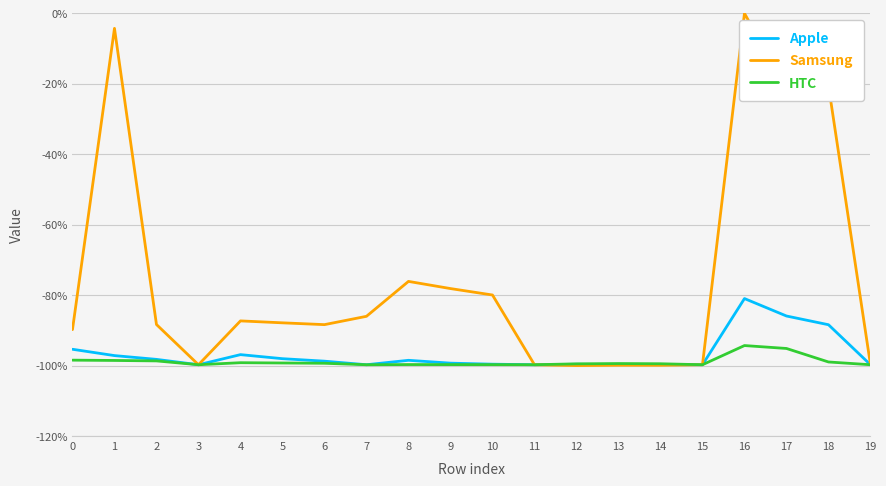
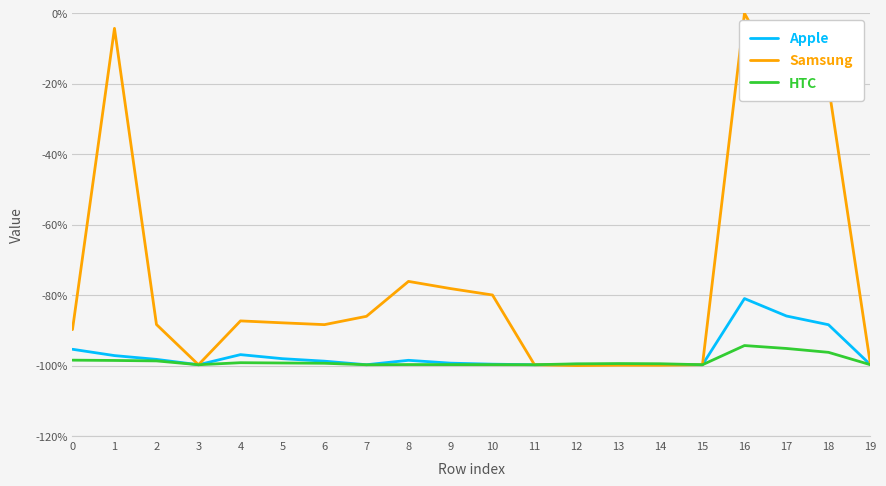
  {
    "Apple": {
      "0": "-95%",
      "1": "-97%",
      "4": "-97%",
      "5": "-98%",
      "8": "-99%",
      "16": "-81%",
      "17": "-86%",
      "18": "-88%"
    },
    "Samsung": {
      "0": "-90%",
      "1": "-4%",
      "2": "-88%",
      "4": "-87%",
      "5": "-88%",
      "6": "-88%",
      "7": "-86%",
      "8": "-76%",
      "9": "-78%",
      "10": "-80%",
      "16": "0%"
    },
    "HTC": {
      "0": "-98%",
      "1": "-99%",
      "4": "-99%",
      "5": "-99%",
      "8": "-100%",
      "16": "-94%",
      "17": "-95%",
-     "18": "-99%"
+     "18": "-96%"
    }
  }
